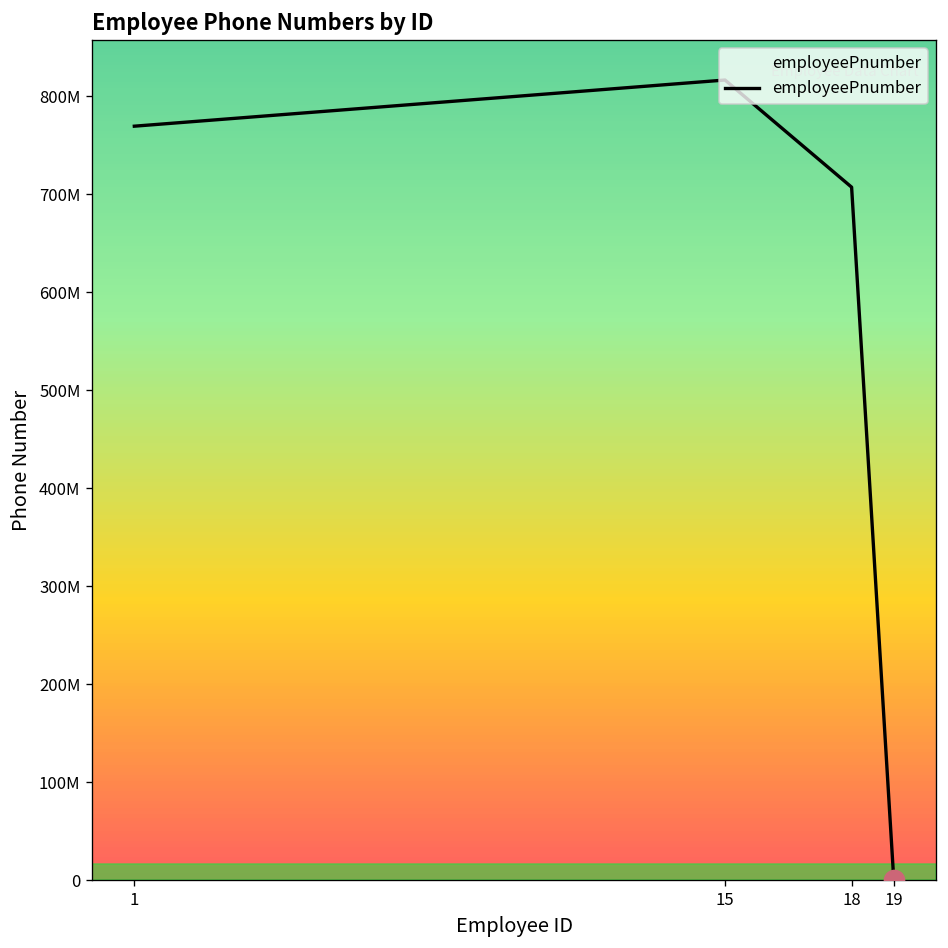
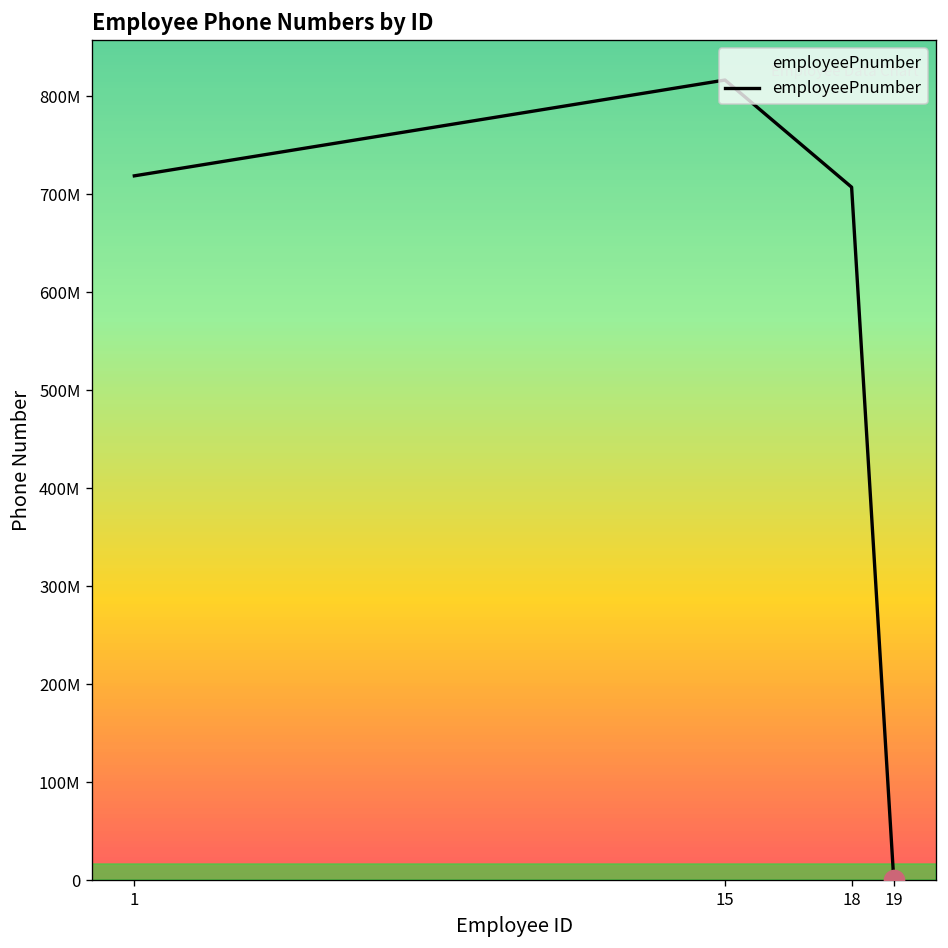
  {
    "employeePnumber": {
-     "1": 770000000,
+     "1": 720000000,
      "18": 710000000
    }
  }
